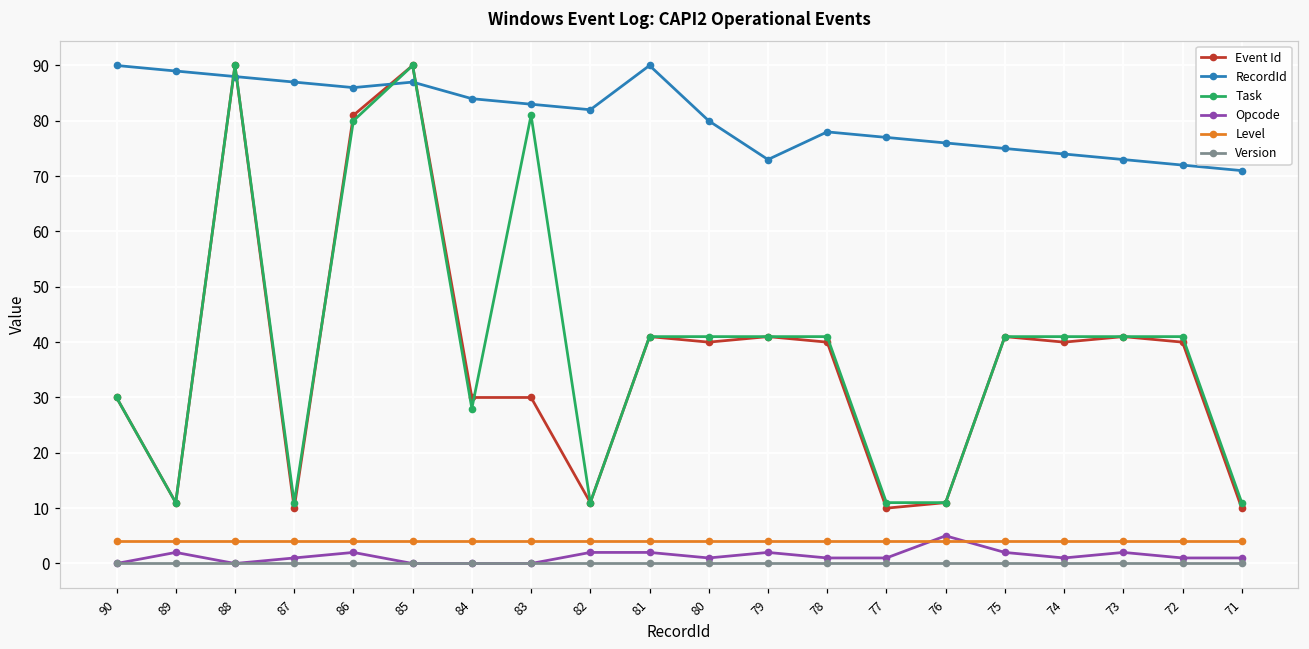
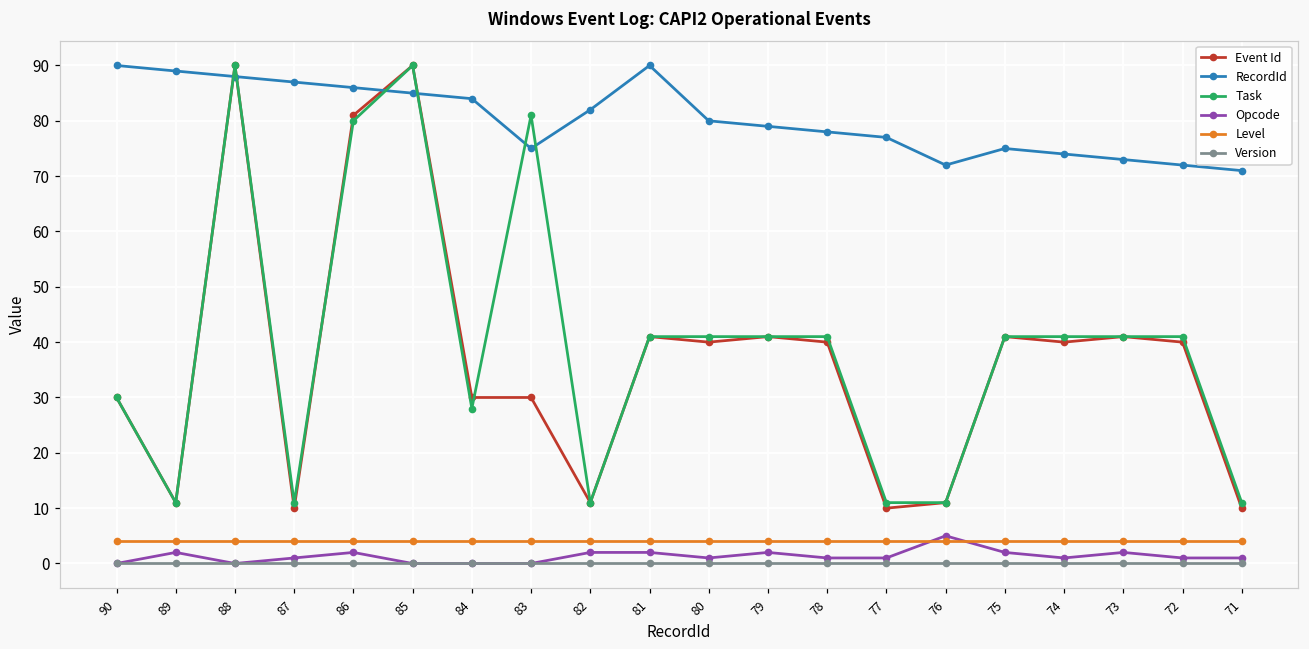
  {
    "Event Id": {
      "87": 10,
      "86": 81,
      "84": 30,
      "83": 30,
      "80": 40,
      "78": 40,
      "77": 10,
      "74": 40,
      "72": 40,
      "71": 10
    },
    "RecordId": {
      "90": 90,
      "89": 89,
      "88": 88,
      "87": 87,
      "86": 86,
-     "85": 87,
+     "85": 85,
      "84": 84,
-     "83": 83,
+     "83": 75,
      "82": 82,
      "81": 90,
      "80": 80,
-     "79": 73,
+     "79": 79,
      "78": 78,
      "77": 77,
-     "76": 76,
+     "76": 72,
      "75": 75,
      "74": 74,
      "73": 73,
      "72": 72,
      "71": 71
    },
    "Task": {
      "87": 11,
      "86": 80,
      "84": 28,
      "83": 81,
      "80": 41,
      "78": 41,
      "77": 11,
      "74": 41,
      "72": 41,
      "71": 11
    },
    "Opcode": {
      "89": 2,
      "87": 1,
      "86": 2,
      "82": 2,
      "81": 2,
      "80": 1,
      "79": 2,
      "78": 1,
      "77": 1,
      "76": 5,
      "75": 2,
      "74": 1,
      "73": 2,
      "72": 1,
      "71": 1
    },
    "Level": {
      "90": 4,
      "89": 4,
      "88": 4,
      "87": 4,
      "86": 4,
      "85": 4,
      "84": 4,
      "83": 4,
      "82": 4,
      "81": 4,
      "80": 4,
      "79": 4,
      "78": 4,
      "77": 4,
      "76": 4,
      "75": 4,
      "74": 4,
      "73": 4,
      "72": 4,
      "71": 4
    },
    "Version": {
      "89": 0,
      "87": 0,
      "86": 0,
      "82": 0,
      "81": 0,
      "80": 0,
      "79": 0,
      "78": 0,
      "77": 0,
      "76": 0,
      "75": 0,
      "74": 0,
      "73": 0,
      "72": 0,
      "71": 0
    }
  }
